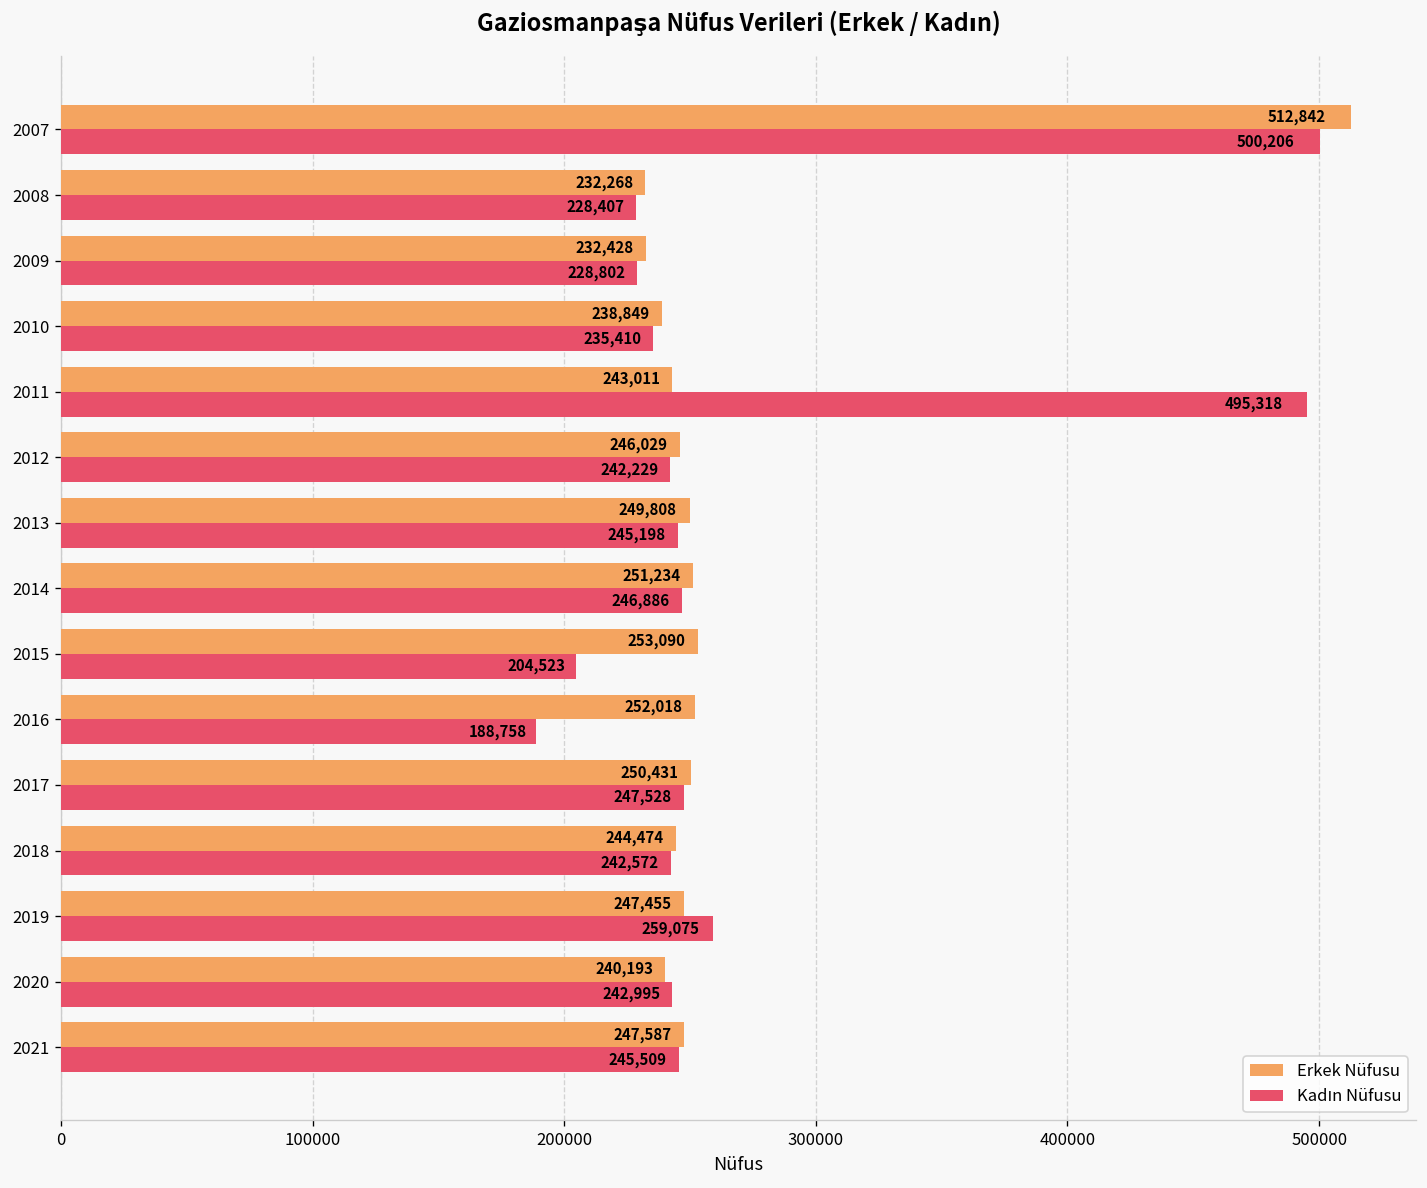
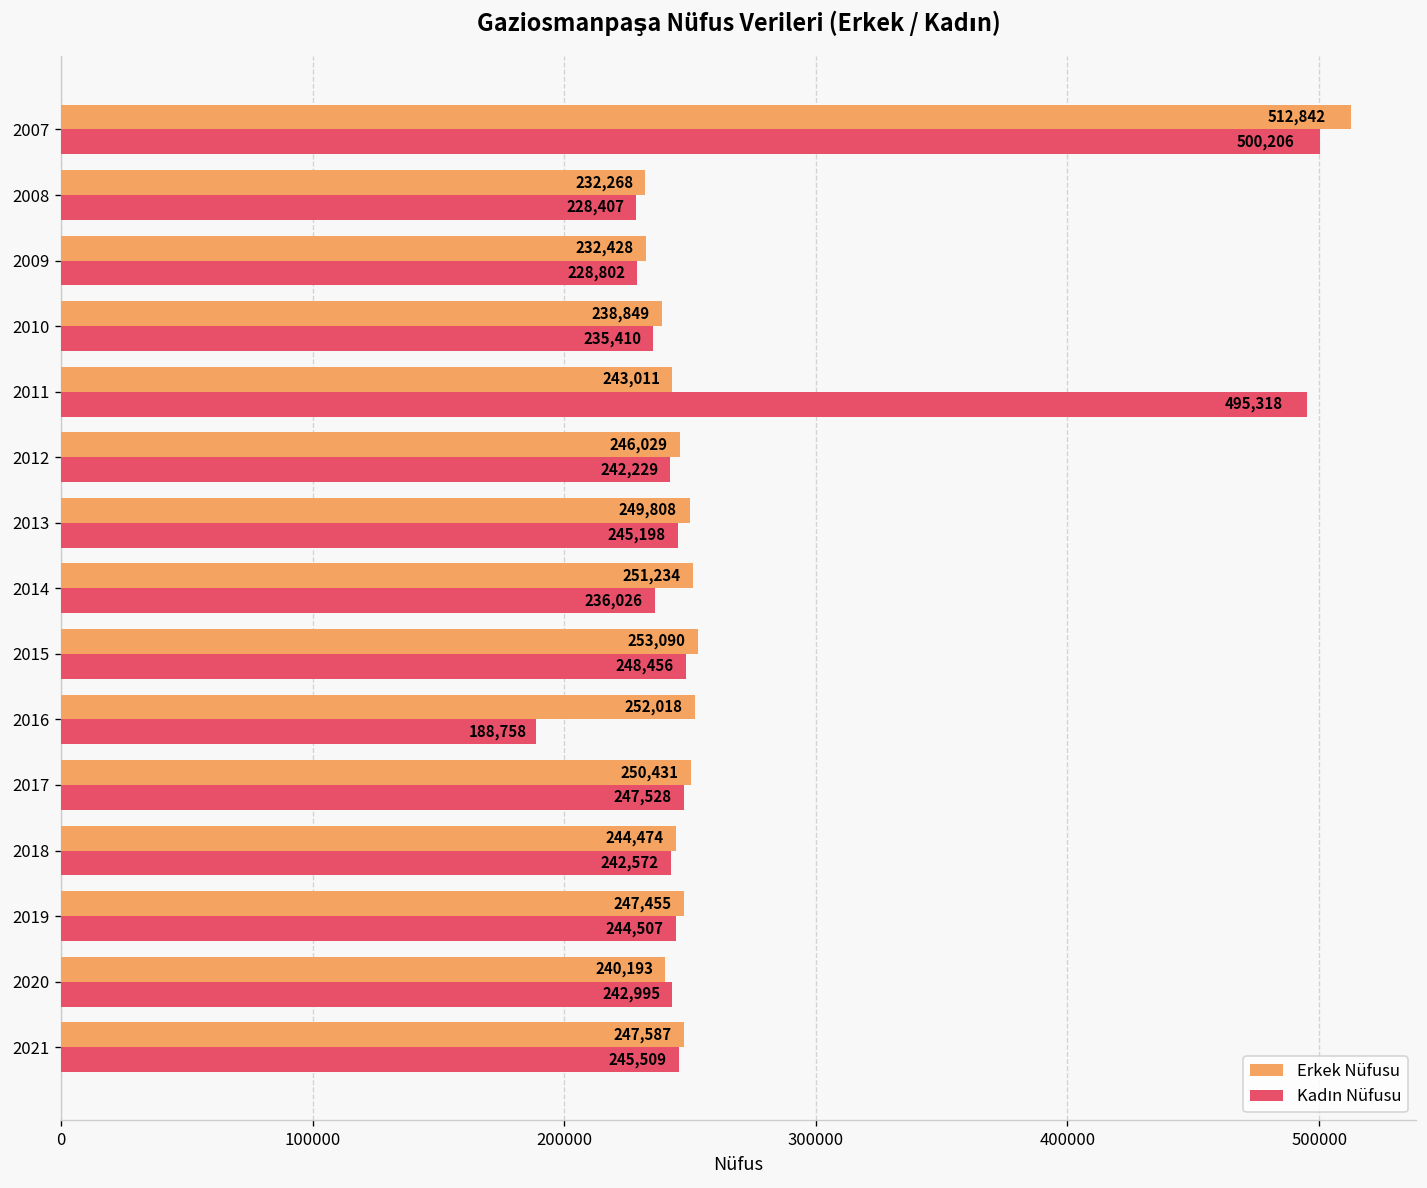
  {
    "Erkek Nüfusu": {
      "2007": "512,842",
      "2008": "232,268",
      "2009": "232,428",
      "2010": "238,849",
      "2011": "243,011",
      "2012": "246,029",
      "2013": "249,808",
      "2014": "251,234",
      "2015": "253,090",
      "2016": "252,018",
      "2017": "250,431",
      "2018": "244,474",
      "2019": "247,455",
      "2020": "240,193",
      "2021": "247,587"
    },
    "Kadın Nüfusu": {
      "2007": "500,206",
      "2008": "228,407",
      "2009": "228,802",
      "2010": "235,410",
      "2011": "495,318",
      "2012": "242,229",
      "2013": "245,198",
-     "2014": "246,886",
-     "2015": "204,523",
+     "2014": "236,026",
+     "2015": "248,456",
      "2016": "188,758",
      "2017": "247,528",
      "2018": "242,572",
-     "2019": "259,075",
+     "2019": "244,507",
      "2020": "242,995",
      "2021": "245,509"
    }
  }
